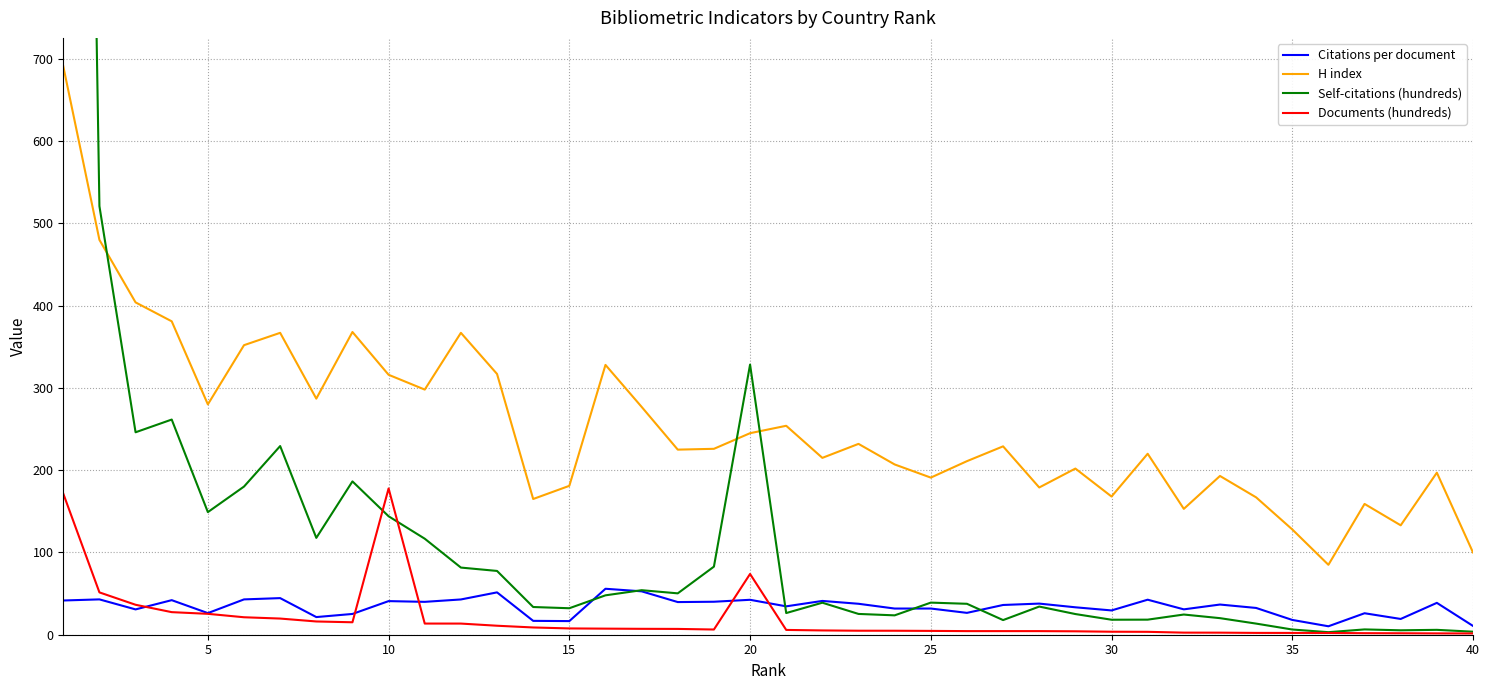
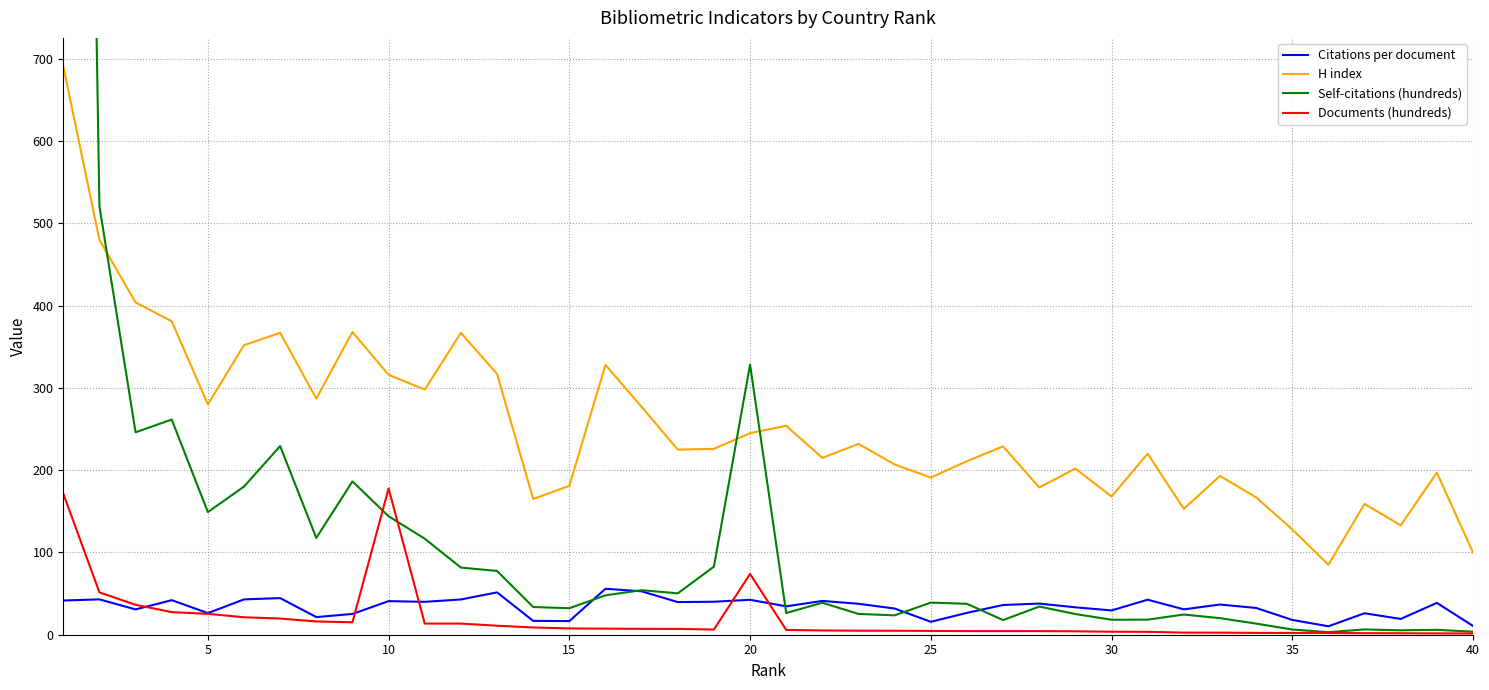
  {
    "Citations per document": {
      "10": 40,
      "15": 20,
      "20": 40,
-     "25": 30,
+     "25": 20,
      "30": 30,
      "35": 20,
      "40": 10
    },
    "H index": {
      "5": 280,
      "10": 320,
      "15": 180,
      "20": 250,
      "25": 190,
      "30": 170,
      "35": 130,
      "40": 100
    },
    "Self-citations (hundreds)": {
      "5": 150,
      "10": 140,
      "15": 30,
      "20": 330,
      "25": 40,
      "30": 20,
      "35": 10
    },
    "Documents (hundreds)": {
      "10": 180,
      "15": 10,
      "20": 70,
      "25": 0,
      "30": 0,
      "35": 0
    }
  }
